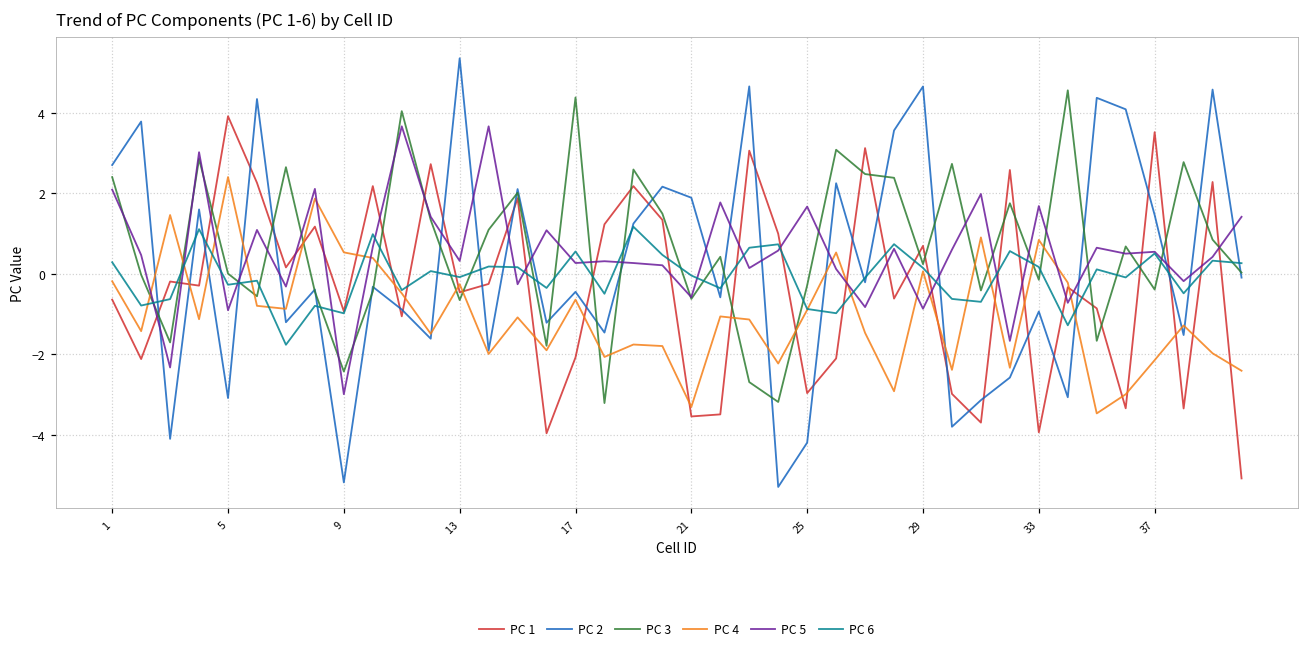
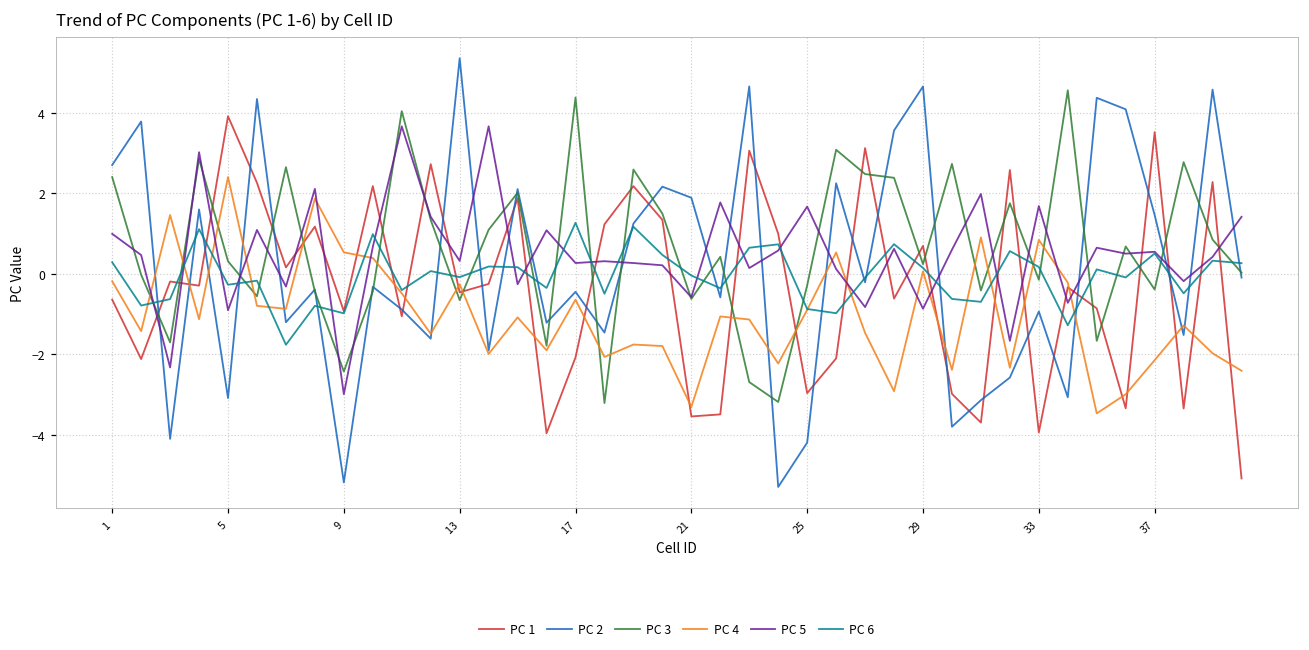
  {
    "PC 1": {
      "1": -0.6,
      "5": 3.9,
      "13": -0.5,
      "17": -2.1,
      "21": -3.5,
      "25": -3.0,
      "29": 0.7,
      "33": -3.9,
      "37": 3.5
    },
    "PC 2": {
      "1": 2.7,
      "5": -3.1,
      "9": -5.2,
      "13": 5.4,
      "17": -0.4,
      "21": 1.9,
      "25": -4.2,
      "29": 4.7,
      "33": -0.9,
      "37": 1.5
    },
    "PC 3": {
      "1": 2.4,
-     "5": 0.0,
+     "5": 0.3,
      "9": -2.4,
      "13": -0.7,
      "17": 4.4,
      "25": -0.3,
      "29": 0.2,
      "33": -0.1,
      "37": -0.4
    },
    "PC 4": {
      "1": -0.2,
      "5": 2.4,
      "9": 0.5,
      "13": -0.3,
      "17": -0.6,
      "21": -3.3,
      "29": 0.1,
      "33": 0.8,
      "37": -2.1
    },
    "PC 5": {
-     "1": 2.1,
+     "1": 1.0,
      "5": -0.9,
      "9": -3.0,
      "13": 0.3,
      "17": 0.3,
      "25": 1.7,
      "29": -0.9,
      "33": 1.7
    },
    "PC 6": {
      "1": 0.3,
      "5": -0.3,
      "13": -0.1,
-     "17": 0.6,
+     "17": 1.3,
      "21": 0.0,
      "29": 0.1,
      "33": 0.2
    }
  }
